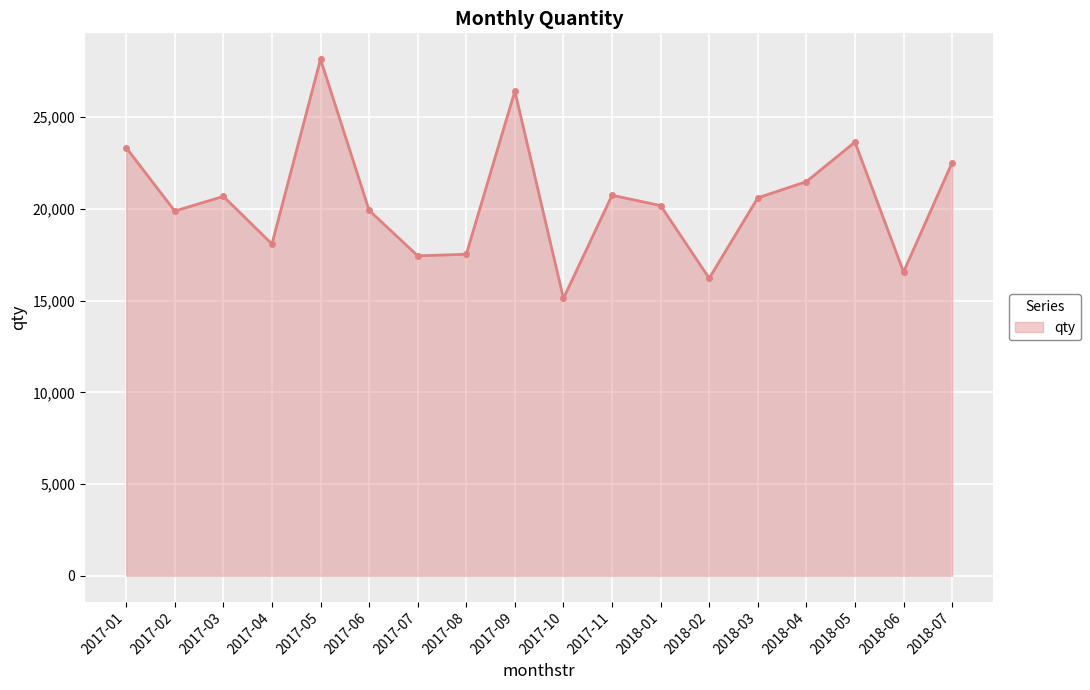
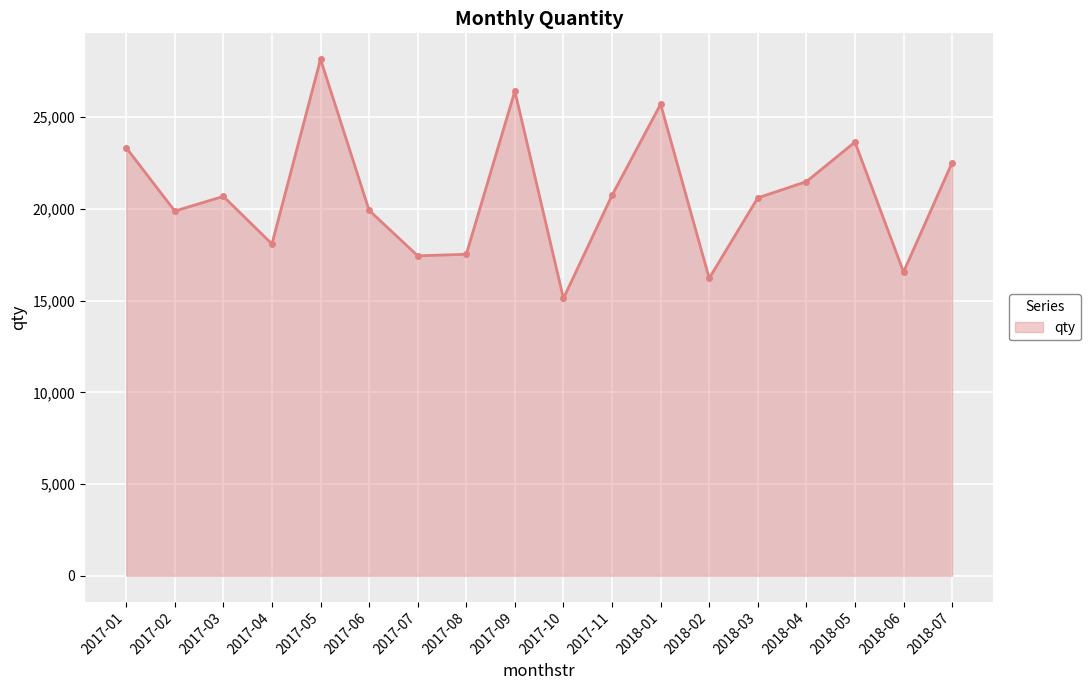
  {
    "2017-01": "23,300",
    "2017-02": "19,900",
    "2017-03": "20,700",
    "2017-04": "18,100",
    "2017-05": "28,200",
    "2017-06": "19,900",
    "2017-07": "17,400",
    "2017-08": "17,500",
    "2017-09": "26,400",
    "2017-10": "15,100",
    "2017-11": "20,700",
-   "2018-01": "20,200",
+   "2018-01": "25,700",
    "2018-02": "16,200",
    "2018-03": "20,600",
    "2018-04": "21,500",
    "2018-05": "23,600",
    "2018-06": "16,600",
    "2018-07": "22,500"
  }
